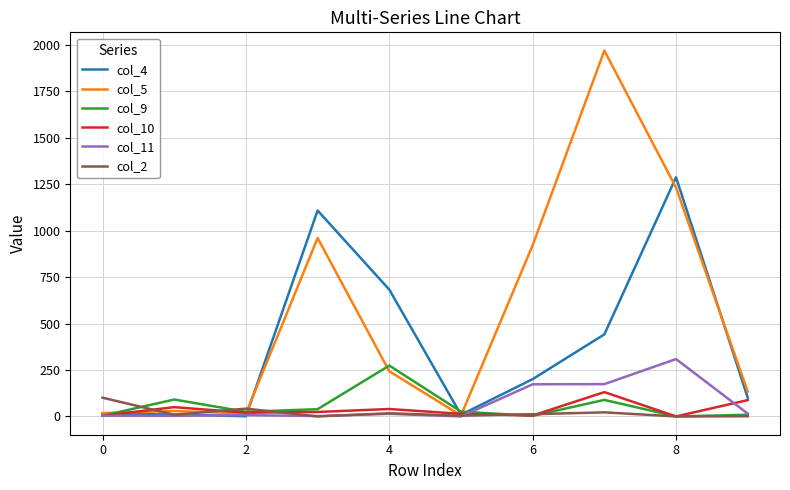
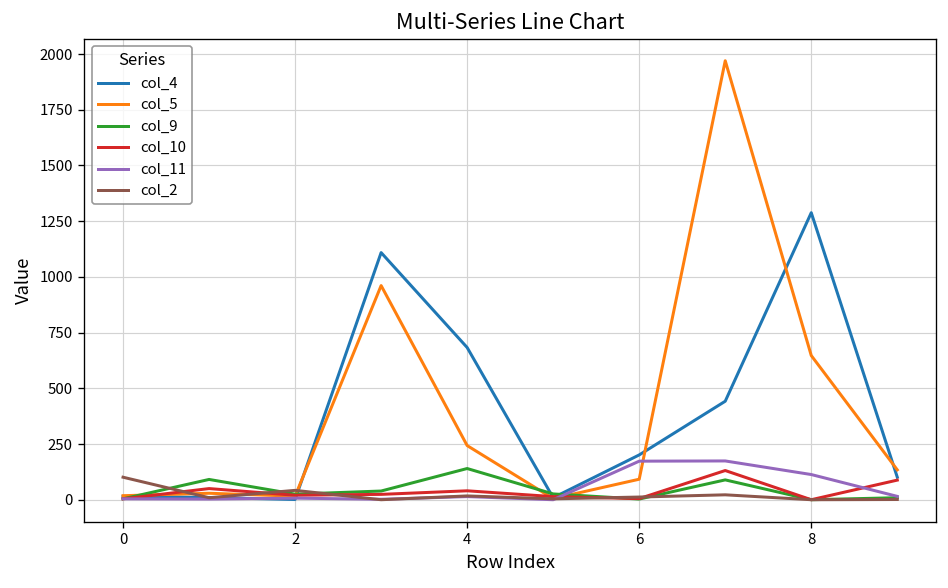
  {
    "col_4": {
      "4": 680,
      "6": 200,
      "8": 1290
    },
    "col_5": {
      "4": 240,
-     "6": 920,
-     "8": 1230
+     "6": 90,
+     "8": 650
    },
    "col_9": {
-     "4": 270
+     "4": 140
    },
    "col_10": {
      "4": 40
    },
    "col_11": {
      "6": 170,
-     "8": 310
+     "8": 110
    },
    "col_2": {
      "0": 100,
      "2": 40
    }
  }
